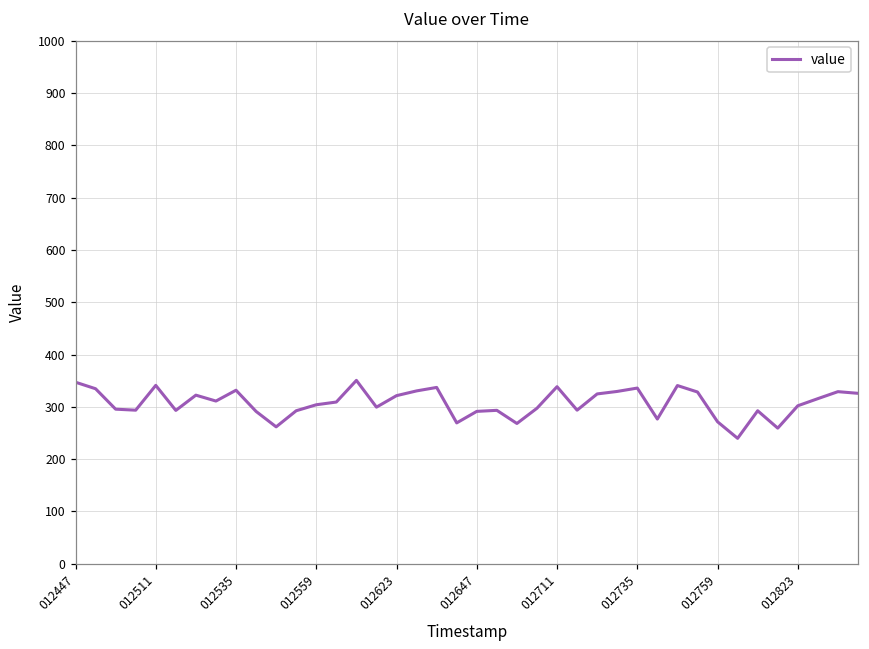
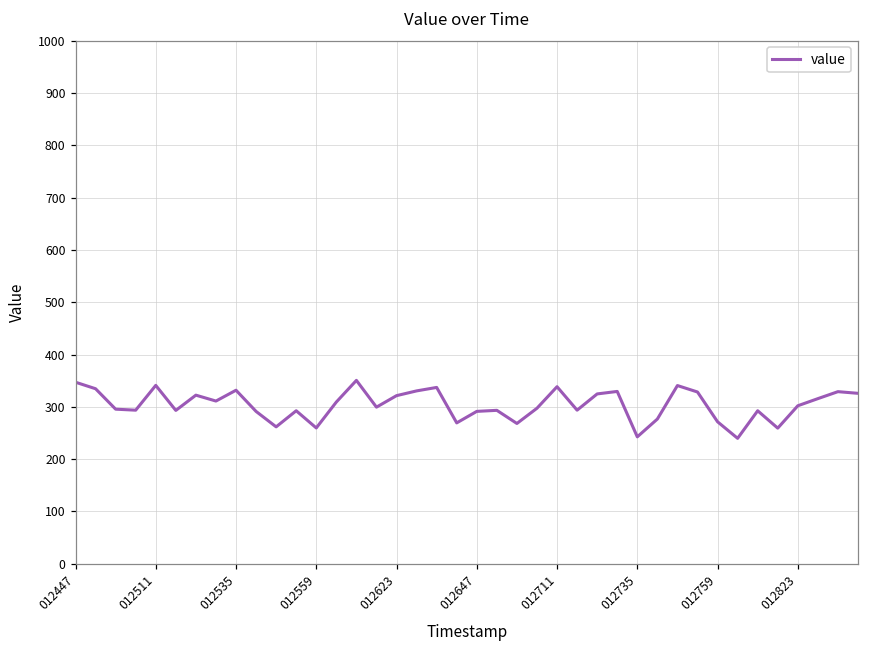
  {
    "012447": 350,
    "012511": 340,
    "012535": 330,
-   "012559": 300,
+   "012559": 260,
    "012623": 320,
    "012647": 290,
    "012711": 340,
-   "012735": 340,
+   "012735": 240,
    "012759": 270,
    "012823": 300
  }
